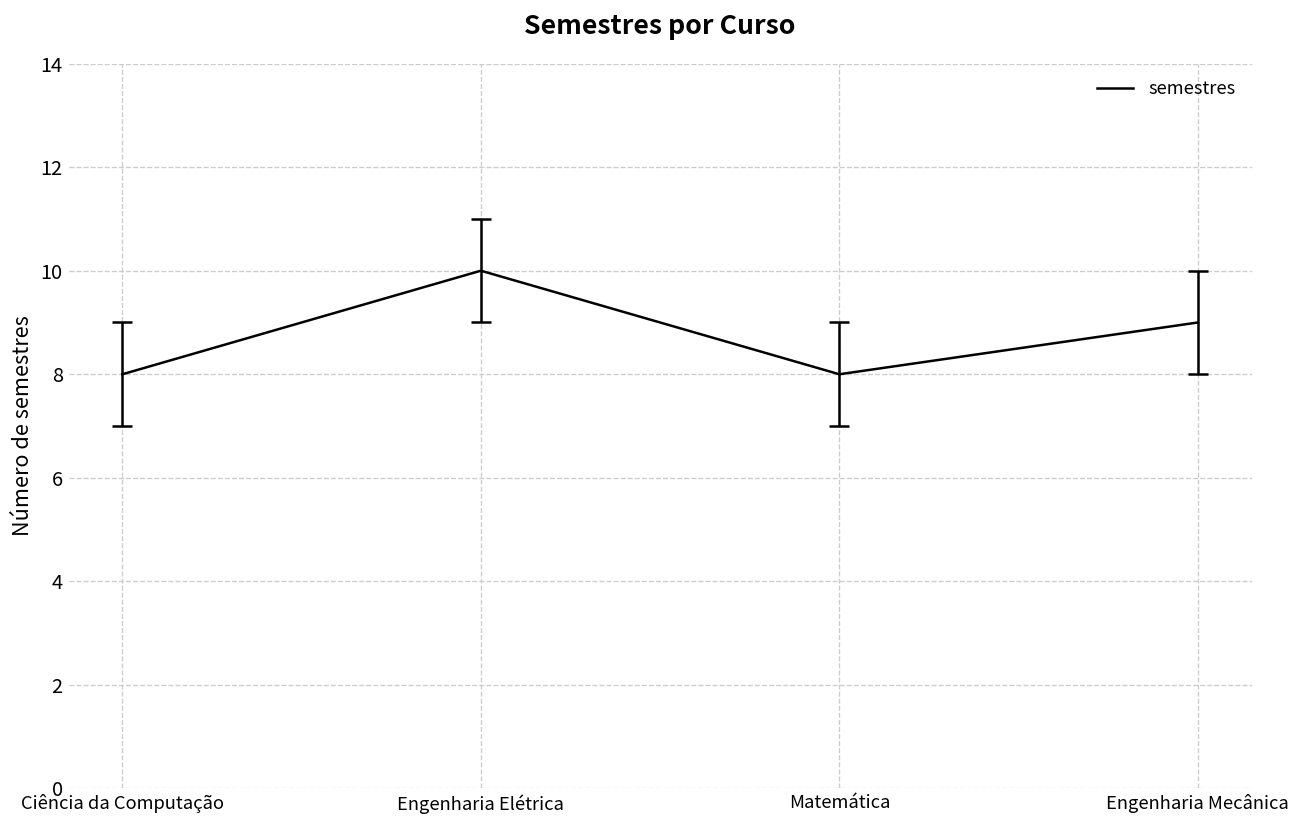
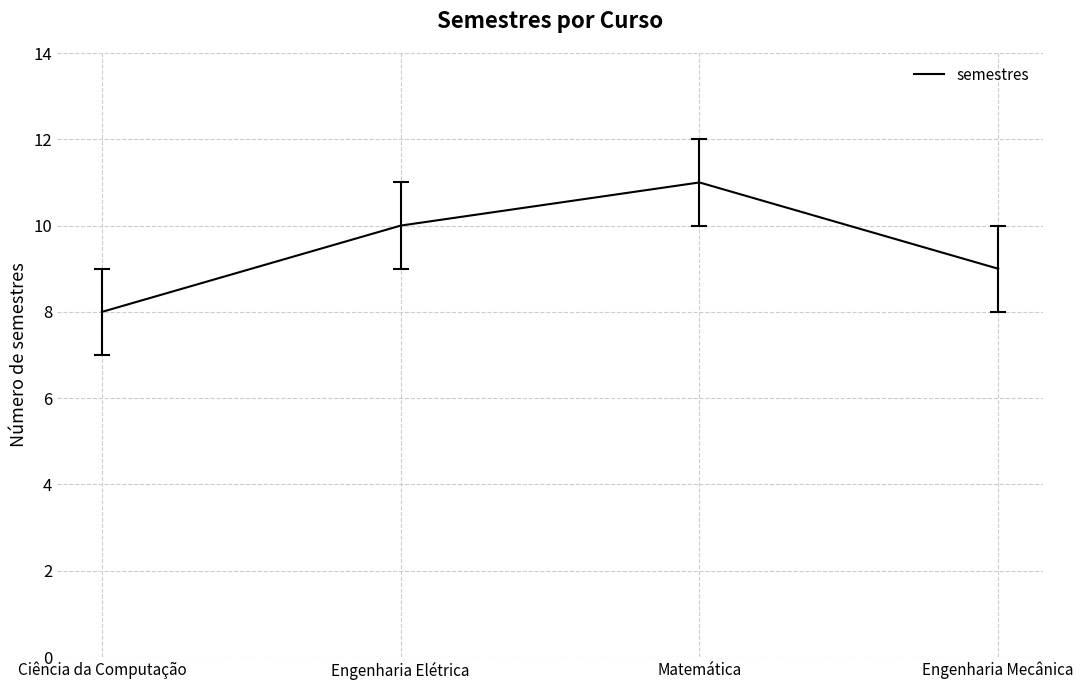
  {
    "semestres": {
      "Ciência da Computação": 8,
      "Engenharia Elétrica": 10,
-     "Matemática": 8,
+     "Matemática": 11,
      "Engenharia Mecânica": 9
    }
  }
